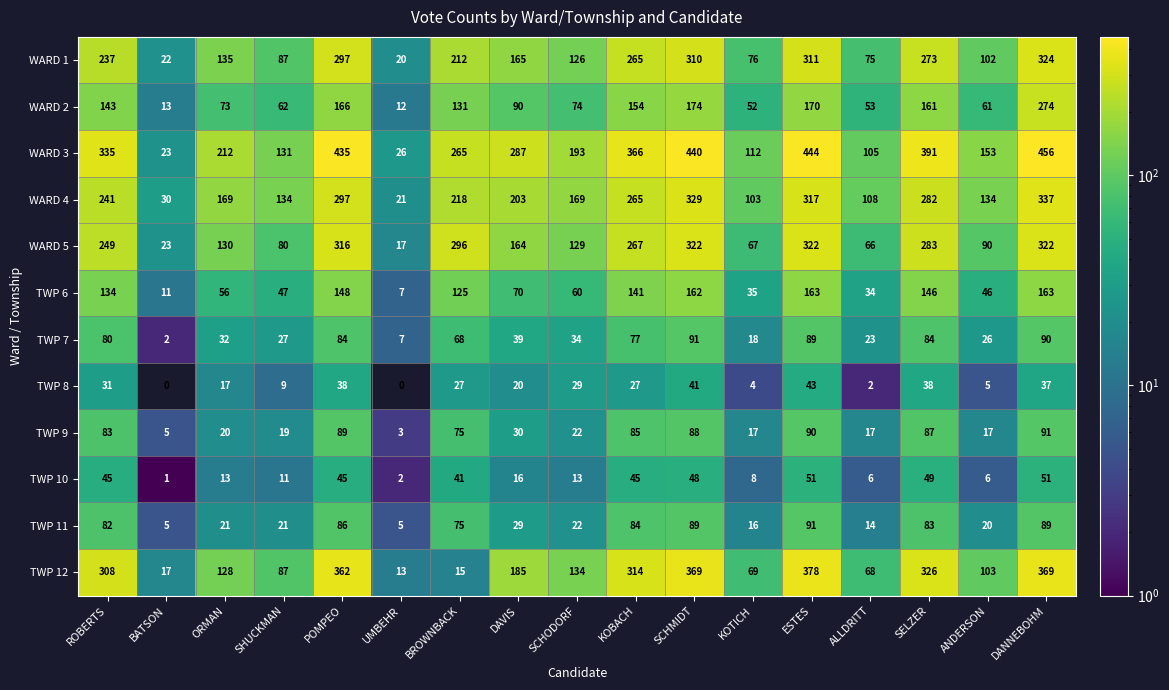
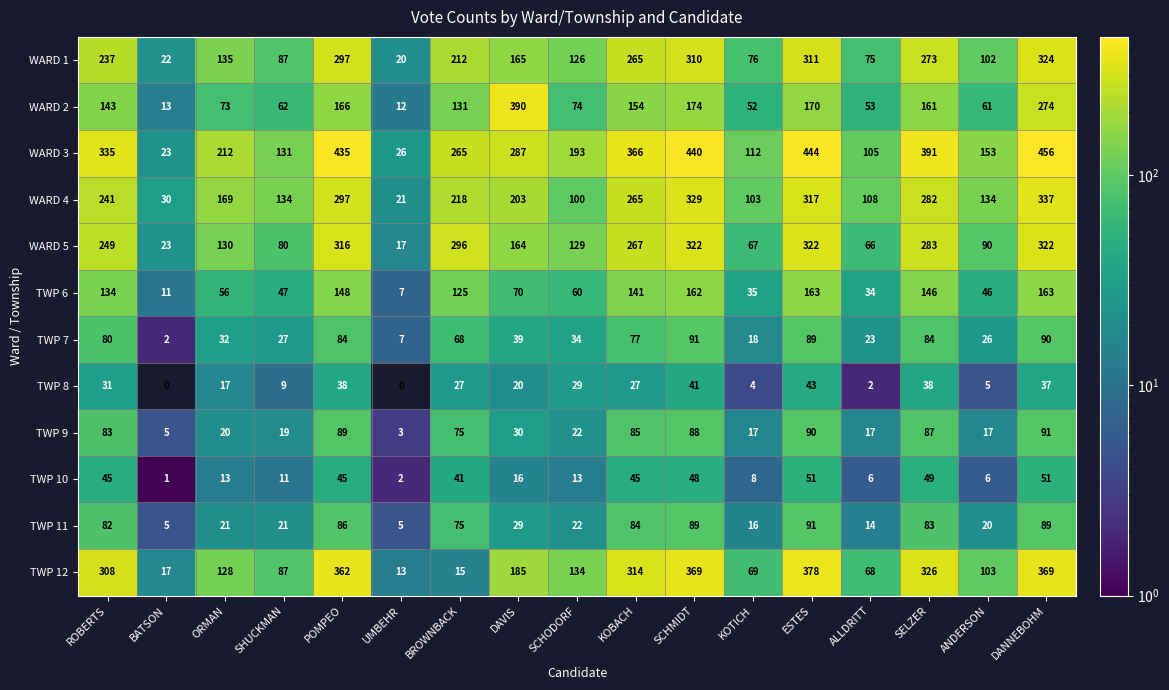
  {
    "WARD 2": {
      "ROBERTS": 143,
      "BATSON": 13,
      "ORMAN": 73,
      "SHUCKMAN": 62,
      "POMPEO": 166,
      "UMBEHR": 12,
      "BROWNBACK": 131,
-     "DAVIS": 90,
+     "DAVIS": 390,
      "SCHODORF": 74,
      "KOBACH": 154,
      "SCHMIDT": 174,
      "KOTICH": 52,
      "ESTES": 170,
      "ALLDRITT": 53,
      "SELZER": 161,
      "ANDERSON": 61,
      "DANNEBOHM": 274
    },
    "WARD 4": {
      "ROBERTS": 241,
      "BATSON": 30,
      "ORMAN": 169,
      "SHUCKMAN": 134,
      "POMPEO": 297,
      "UMBEHR": 21,
      "BROWNBACK": 218,
      "DAVIS": 203,
-     "SCHODORF": 169,
+     "SCHODORF": 100,
      "KOBACH": 265,
      "SCHMIDT": 329,
      "KOTICH": 103,
      "ESTES": 317,
      "ALLDRITT": 108,
      "SELZER": 282,
      "ANDERSON": 134,
      "DANNEBOHM": 337
    }
  }
